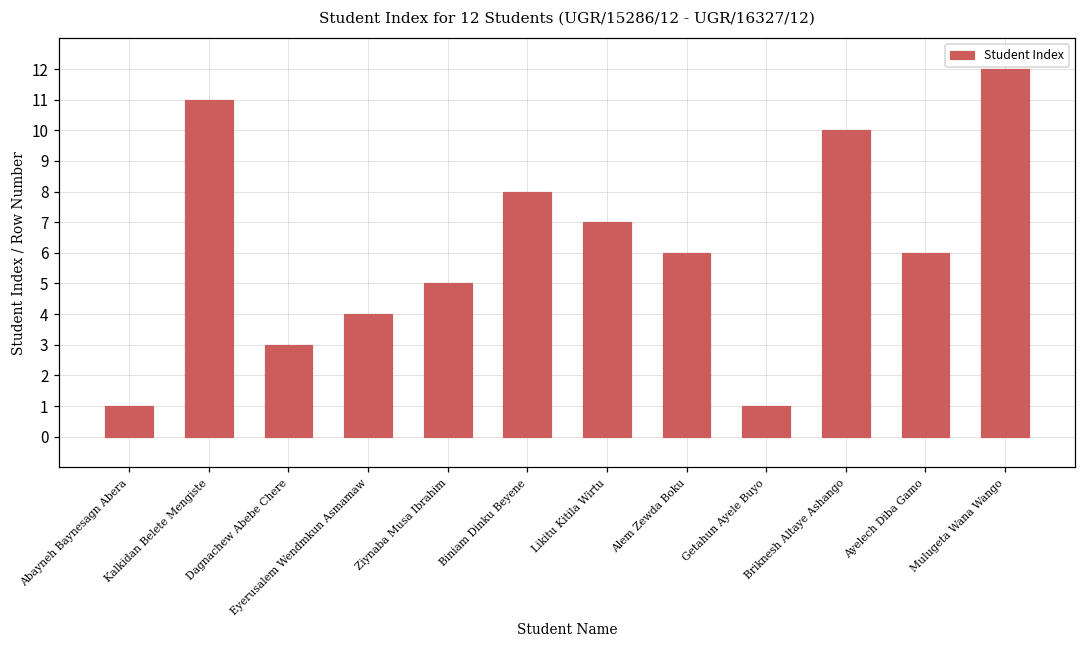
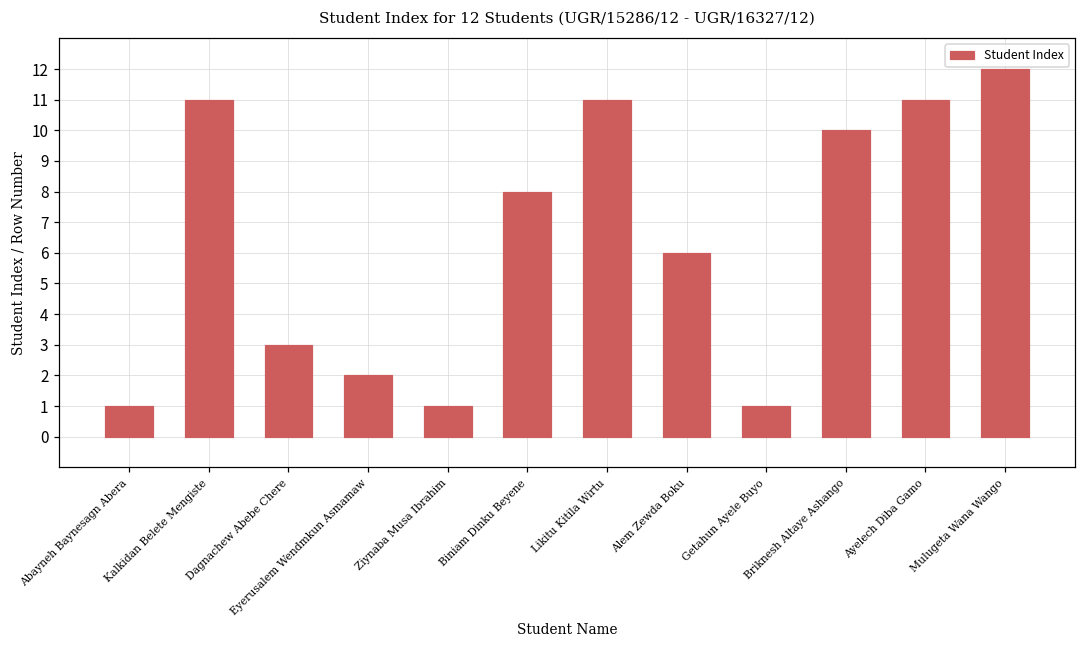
  {
    "Abayneh Baynesagn Abera": 1,
    "Kalkidan Belete Mengiste": 11,
    "Dagnachew Abebe Chere": 3,
-   "Eyerusalem Wendmkun Asmamaw": 4,
-   "Ziynaba Musa Ibrahim": 5,
+   "Eyerusalem Wendmkun Asmamaw": 2,
+   "Ziynaba Musa Ibrahim": 1,
    "Biniam Dinku Beyene": 8,
-   "Likitu Kitila Wirtu": 7,
+   "Likitu Kitila Wirtu": 11,
    "Alem Zewda Boku": 6,
    "Getahun Ayele Buyo": 1,
    "Briknesh Altaye Ashango": 10,
-   "Ayelech Diba Gamo": 6,
+   "Ayelech Diba Gamo": 11,
    "Mulugeta Wana Wango": 12
  }
